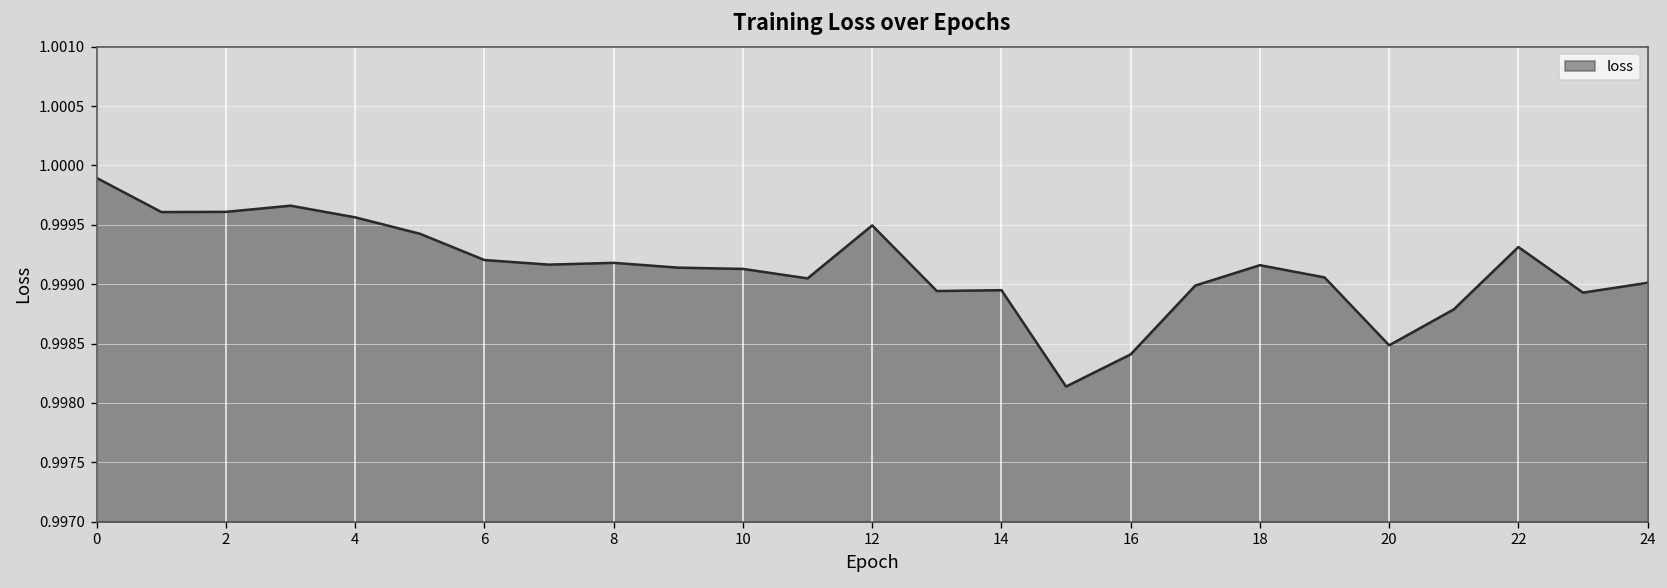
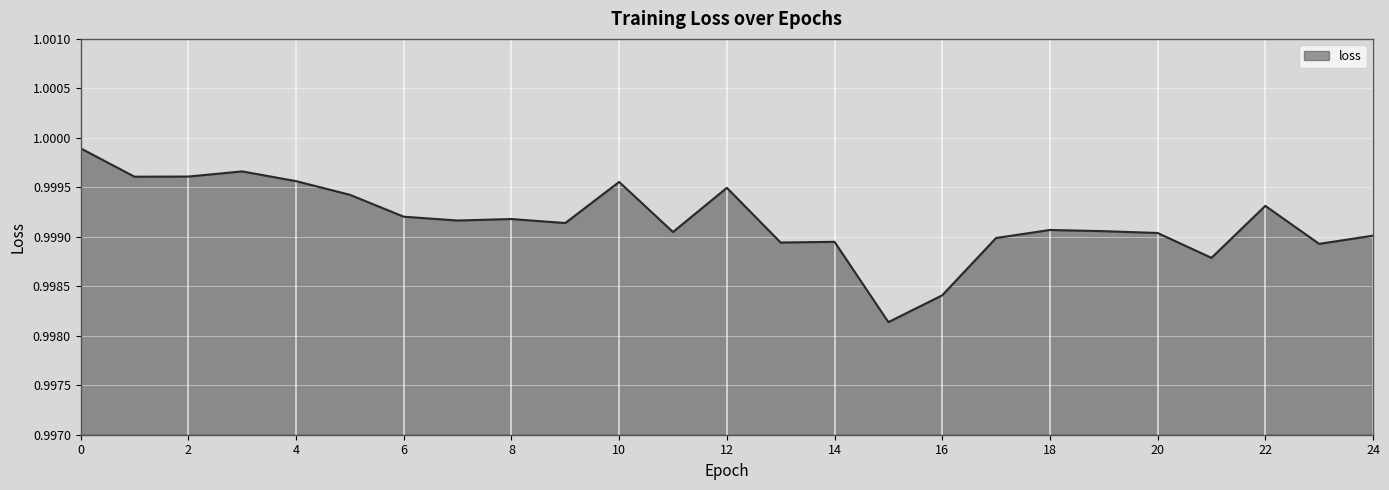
  {
    "0": 0.9999,
    "2": 0.9996,
    "4": 0.9996,
    "6": 0.9992,
    "8": 0.9992,
-   "10": 0.9991,
+   "10": 0.9996,
    "12": 0.9995,
    "14": 0.9989,
    "16": 0.9984,
-   "18": 0.9992,
-   "20": 0.9985,
+   "18": 0.9991,
+   "20": 0.9990,
    "22": 0.9993,
    "24": 0.9990
  }
